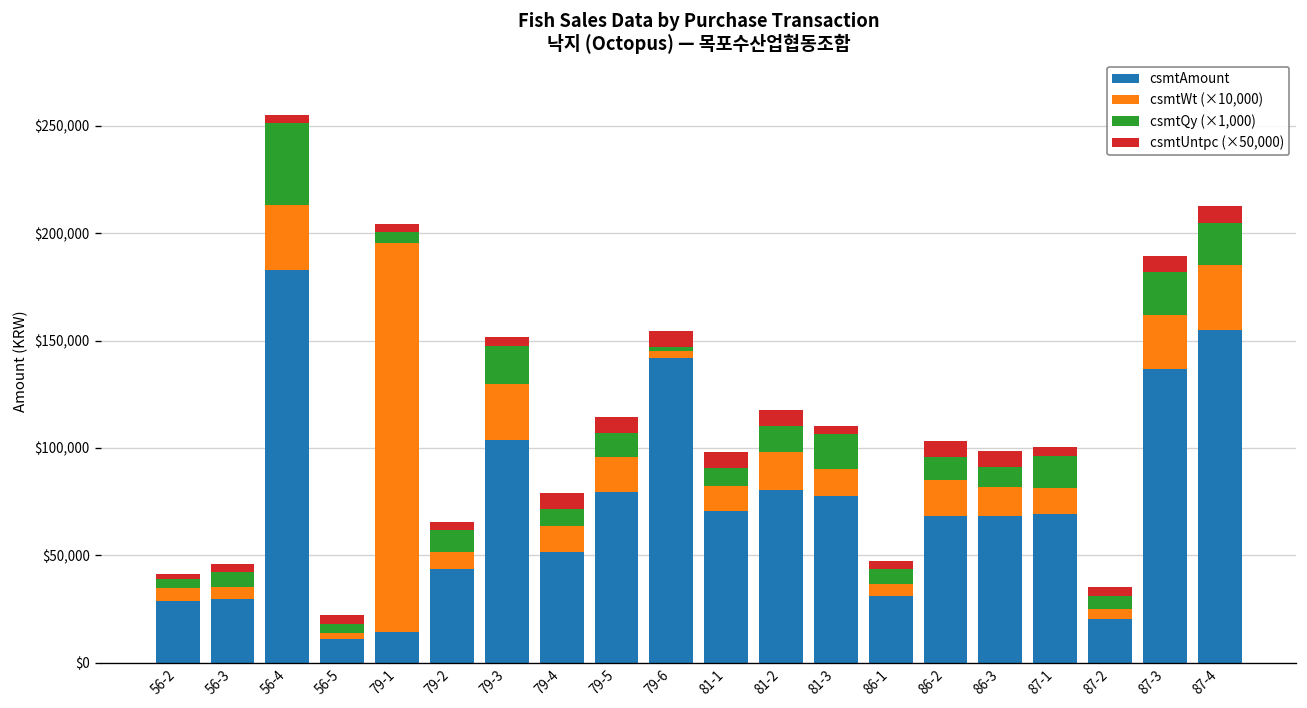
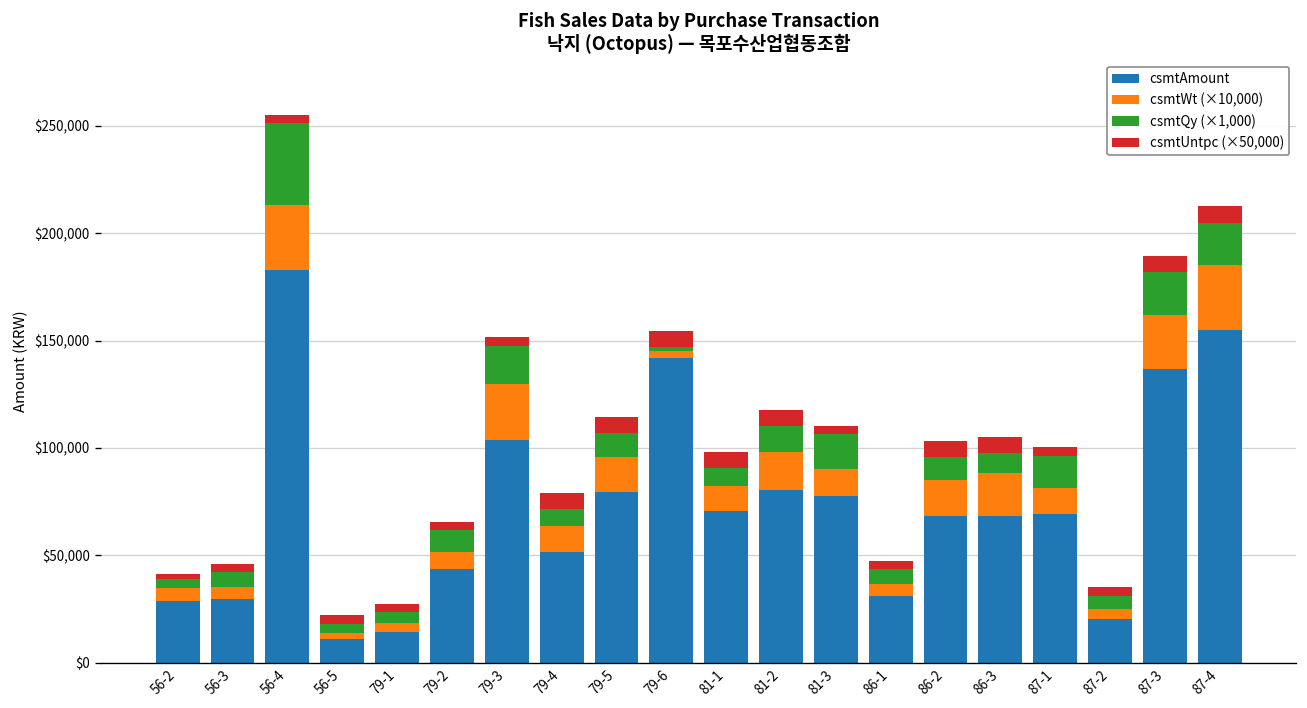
  {
    "csmtAmount": {
      "56-2": "$29,000",
      "56-3": "$30,000",
      "56-4": "$183,000",
      "56-5": "$11,000",
      "79-1": "$14,000",
      "79-2": "$44,000",
      "79-3": "$104,000",
      "79-4": "$52,000",
      "79-5": "$79,000",
      "79-6": "$142,000",
      "81-1": "$70,000",
      "81-2": "$80,000",
      "81-3": "$78,000",
      "86-1": "$31,000",
      "86-2": "$68,000",
      "86-3": "$68,000",
      "87-1": "$69,000",
      "87-2": "$20,000",
      "87-3": "$137,000",
      "87-4": "$155,000"
    },
    "csmtWt (×10,000)": {
      "56-2": "$6,000",
      "56-3": "$6,000",
      "56-4": "$30,000",
      "56-5": "$3,000",
-     "79-1": "$181,000",
+     "79-1": "$4,000",
      "79-2": "$8,000",
      "79-3": "$26,000",
      "79-4": "$12,000",
      "79-5": "$17,000",
      "79-6": "$3,000",
      "81-1": "$12,000",
      "81-2": "$18,000",
      "81-3": "$13,000",
      "86-1": "$6,000",
      "86-2": "$17,000",
-     "86-3": "$14,000",
+     "86-3": "$20,000",
      "87-1": "$12,000",
      "87-2": "$5,000",
      "87-3": "$25,000",
      "87-4": "$30,000"
    },
    "csmtQy (×1,000)": {
      "56-2": "$4,000",
      "56-3": "$7,000",
      "56-4": "$38,000",
      "56-5": "$4,000",
      "79-1": "$5,000",
      "79-2": "$10,000",
      "79-3": "$18,000",
      "79-4": "$8,000",
      "79-5": "$11,000",
      "79-6": "$2,000",
      "81-1": "$8,000",
      "81-2": "$12,000",
      "81-3": "$16,000",
      "86-1": "$7,000",
      "86-2": "$11,000",
      "86-3": "$9,000",
      "87-1": "$15,000",
      "87-2": "$6,000",
      "87-3": "$20,000",
      "87-4": "$20,000"
    },
    "csmtUntpc (×50,000)": {
      "56-2": "$3,000",
      "56-3": "$4,000",
      "56-4": "$4,000",
      "56-5": "$4,000",
      "79-1": "$4,000",
      "79-2": "$4,000",
      "79-3": "$4,000",
      "79-4": "$8,000",
      "79-5": "$8,000",
      "79-6": "$8,000",
      "81-1": "$8,000",
      "81-2": "$8,000",
      "81-3": "$4,000",
      "86-1": "$4,000",
      "86-2": "$8,000",
      "86-3": "$8,000",
      "87-1": "$4,000",
      "87-2": "$4,000",
      "87-3": "$8,000",
      "87-4": "$8,000"
    }
  }
